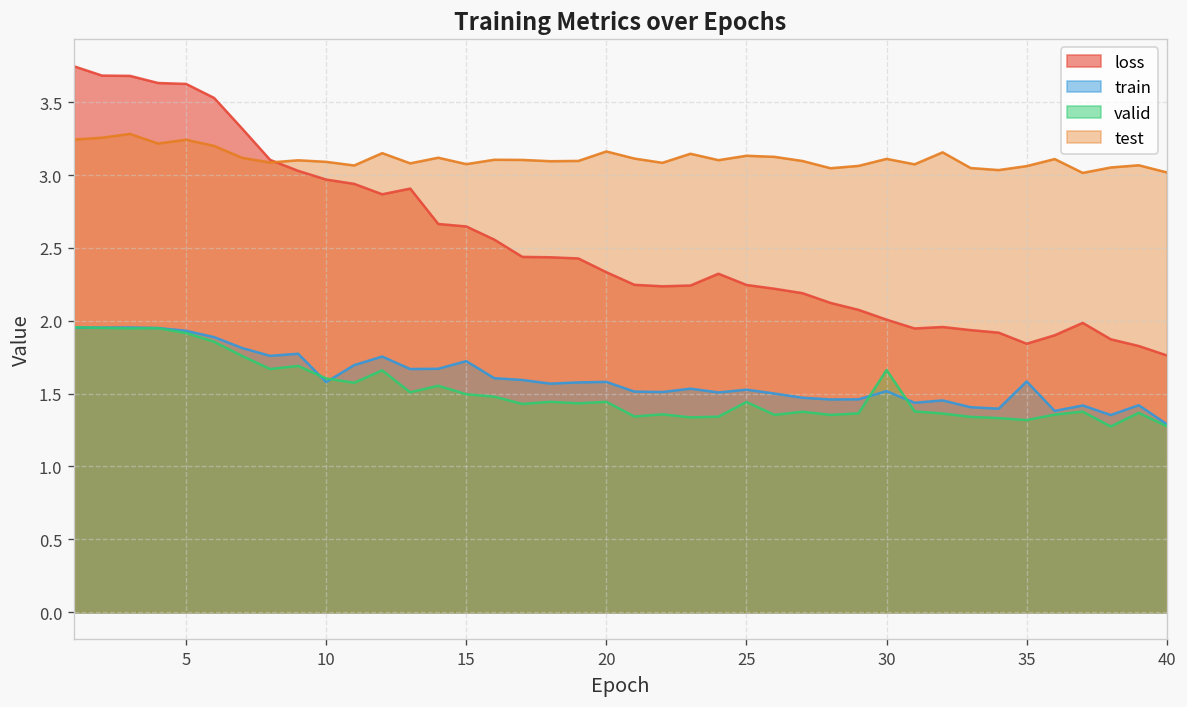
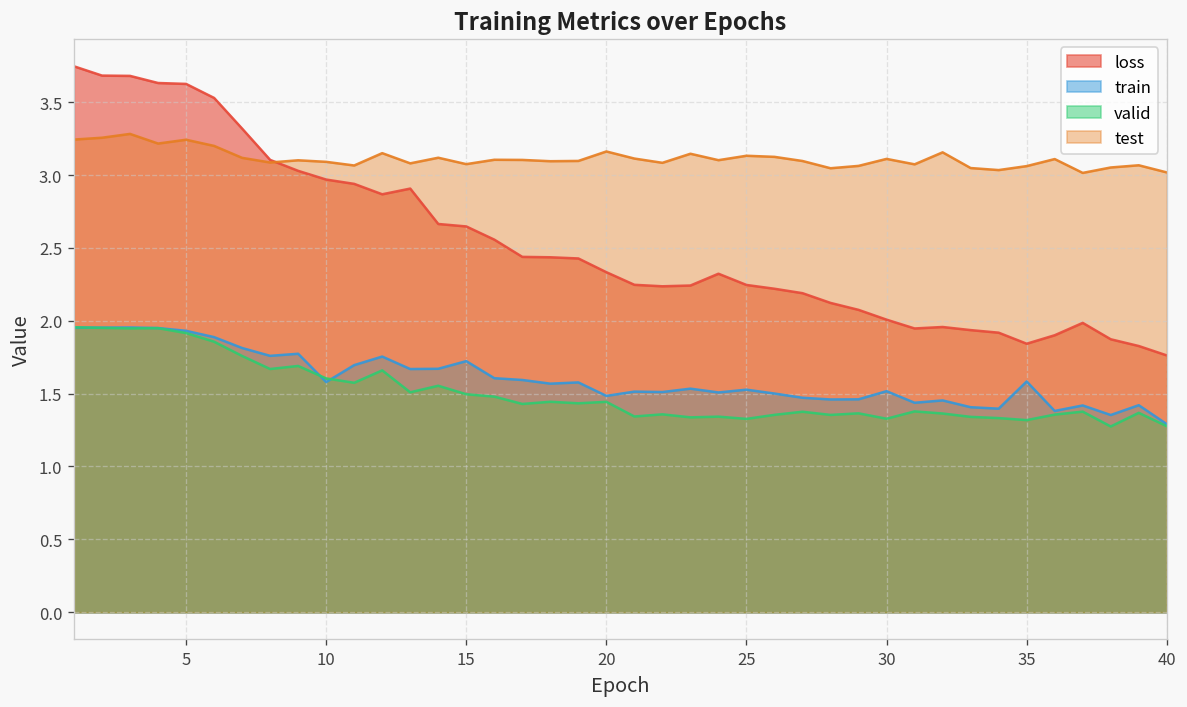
  {
    "train": {
      "10": 1.58,
      "15": 1.72,
-     "20": 1.58,
+     "20": 1.48,
      "25": 1.53,
      "30": 1.52,
      "35": 1.58
    },
    "valid": {
      "10": 1.60,
      "15": 1.50,
      "20": 1.44,
-     "25": 1.44,
-     "30": 1.66,
+     "25": 1.33,
+     "30": 1.33,
      "35": 1.32
    }
  }
